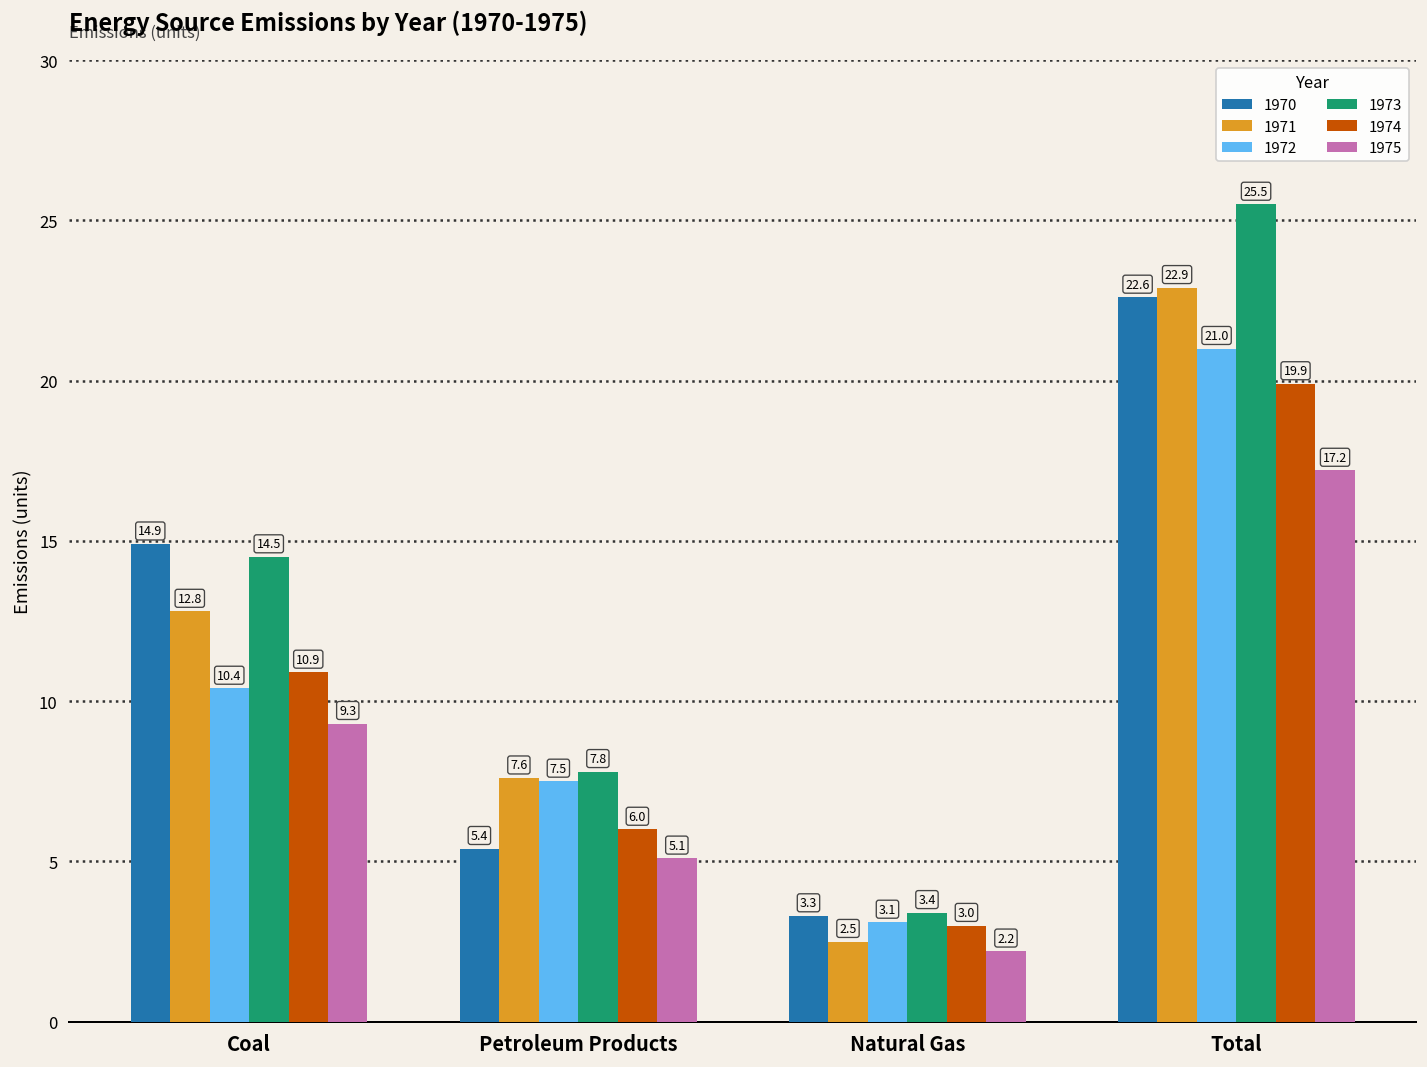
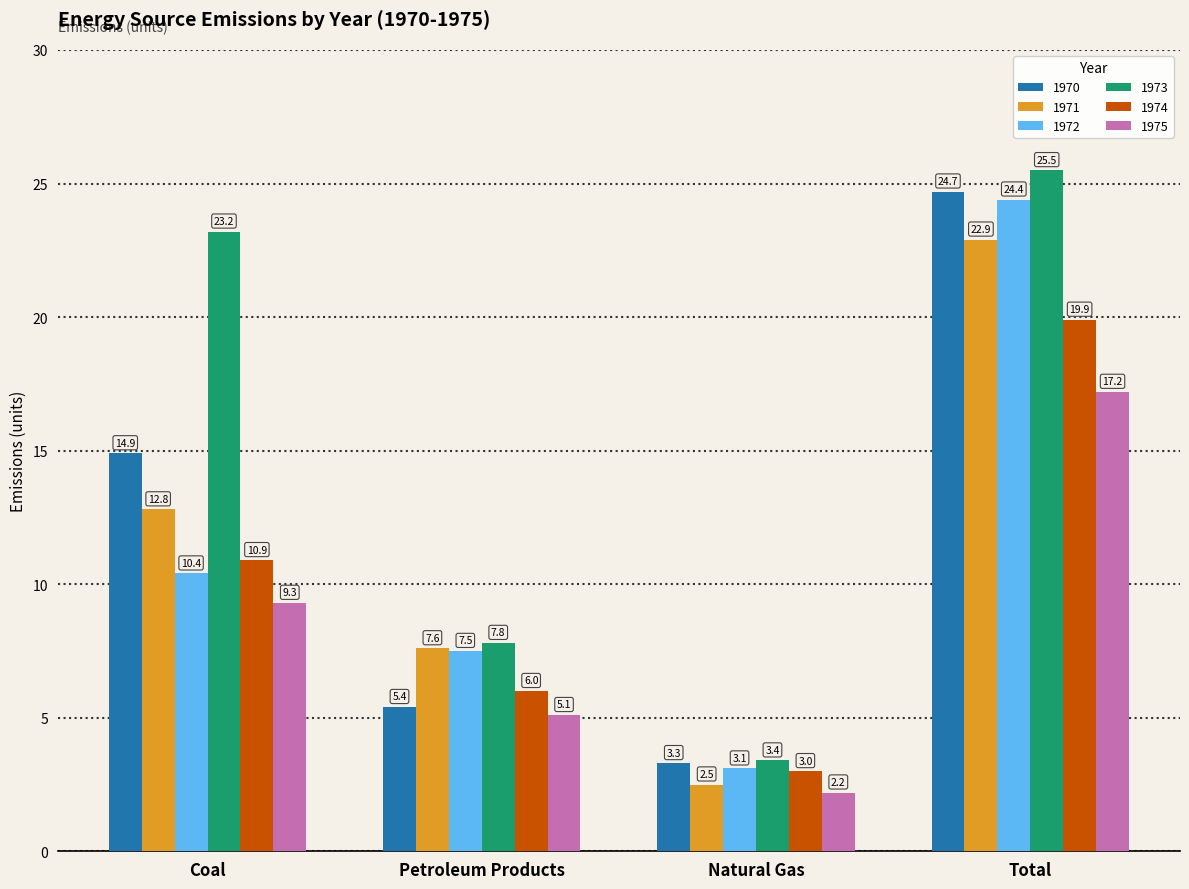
  {
    "1970": {
-     "Total": 22.6
+     "Total": 24.7
    },
    "1972": {
-     "Total": 21.0
+     "Total": 24.4
    },
    "1973": {
-     "Coal": 14.5
+     "Coal": 23.2
    }
  }
